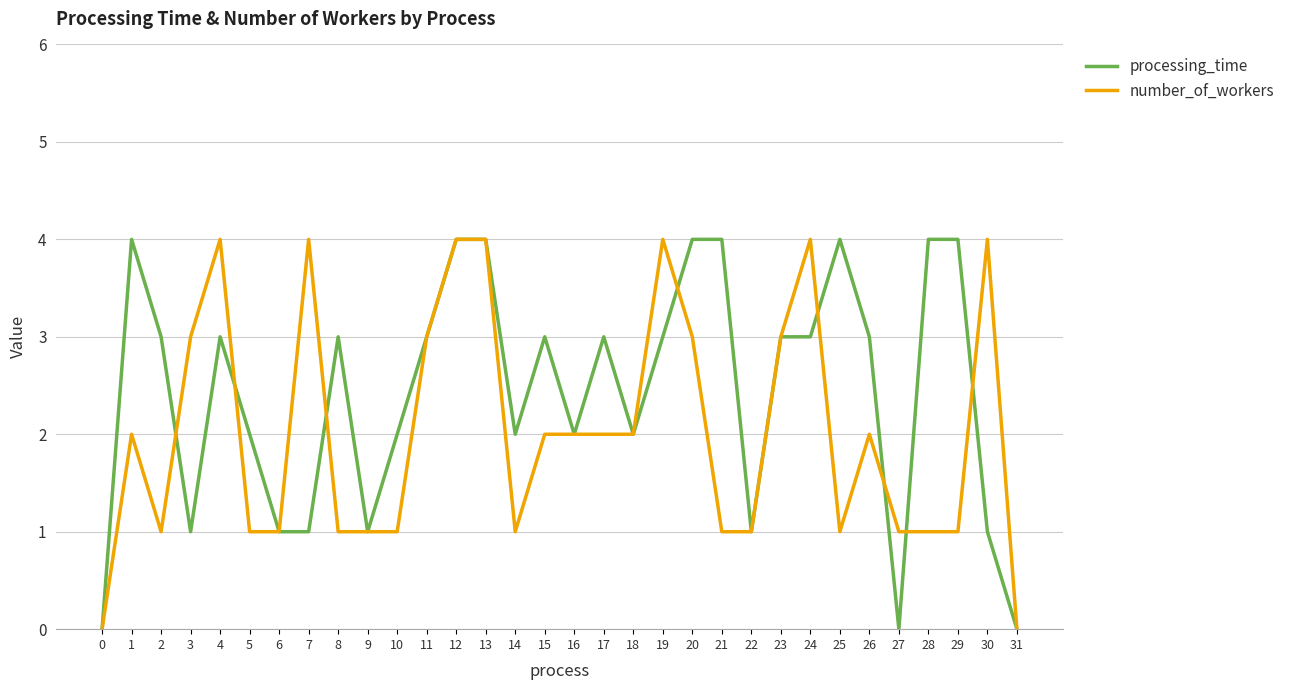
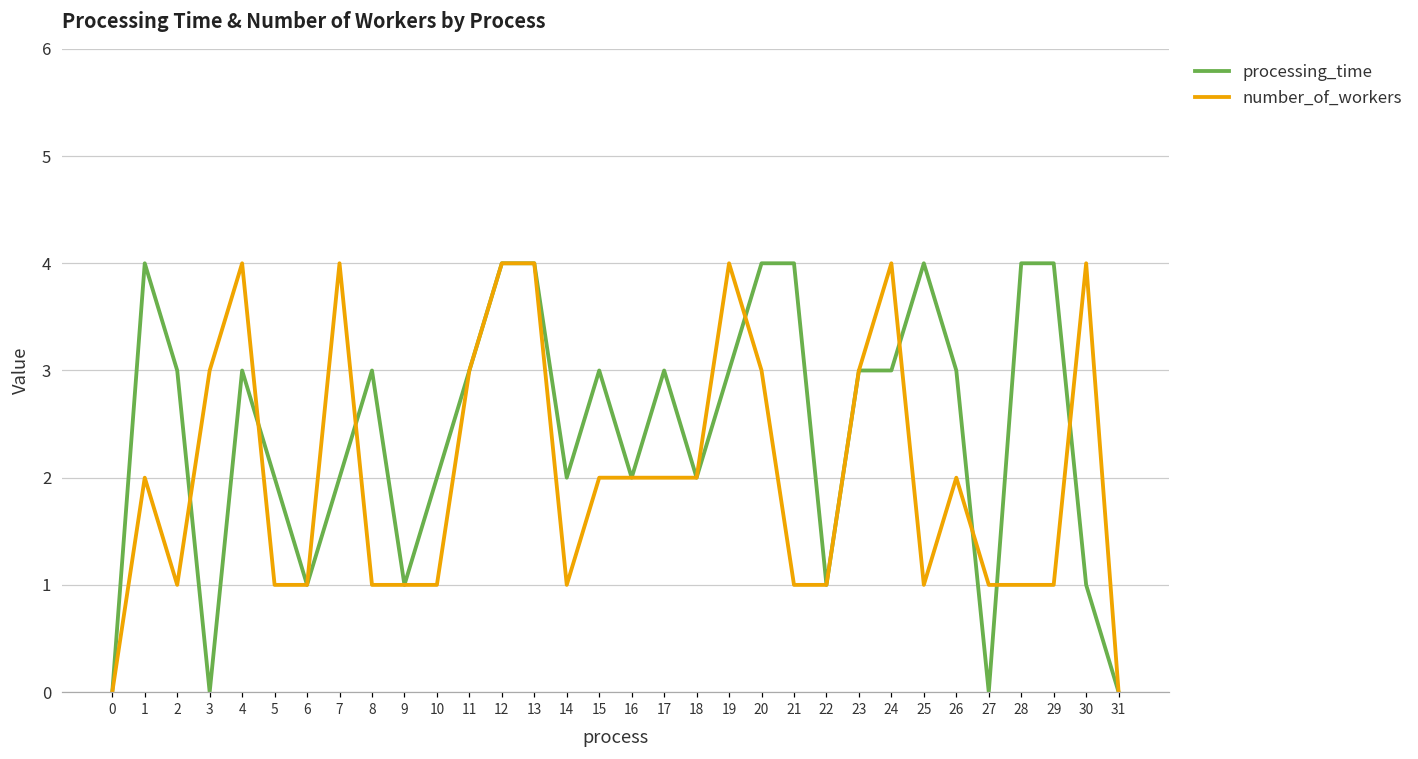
  {
    "processing_time": {
      "1": 4,
      "2": 3,
-     "3": 1,
+     "3": 0,
      "4": 3,
      "5": 2,
-     "7": 1,
+     "7": 2,
      "8": 3,
      "10": 2,
      "14": 2,
      "15": 3,
      "17": 3,
      "19": 3,
      "20": 4,
      "21": 4,
      "24": 3,
      "25": 4,
      "26": 3,
      "27": 0,
      "28": 4,
      "29": 4,
      "30": 1
    },
    "number_of_workers": {
      "1": 2,
      "2": 1,
      "3": 3,
      "4": 4,
      "5": 1,
      "7": 4,
      "8": 1,
      "10": 1,
      "14": 1,
      "15": 2,
      "17": 2,
      "19": 4,
      "20": 3,
      "21": 1,
      "24": 4,
      "25": 1,
      "26": 2,
      "27": 1,
      "28": 1,
      "29": 1,
      "30": 4
    }
  }
